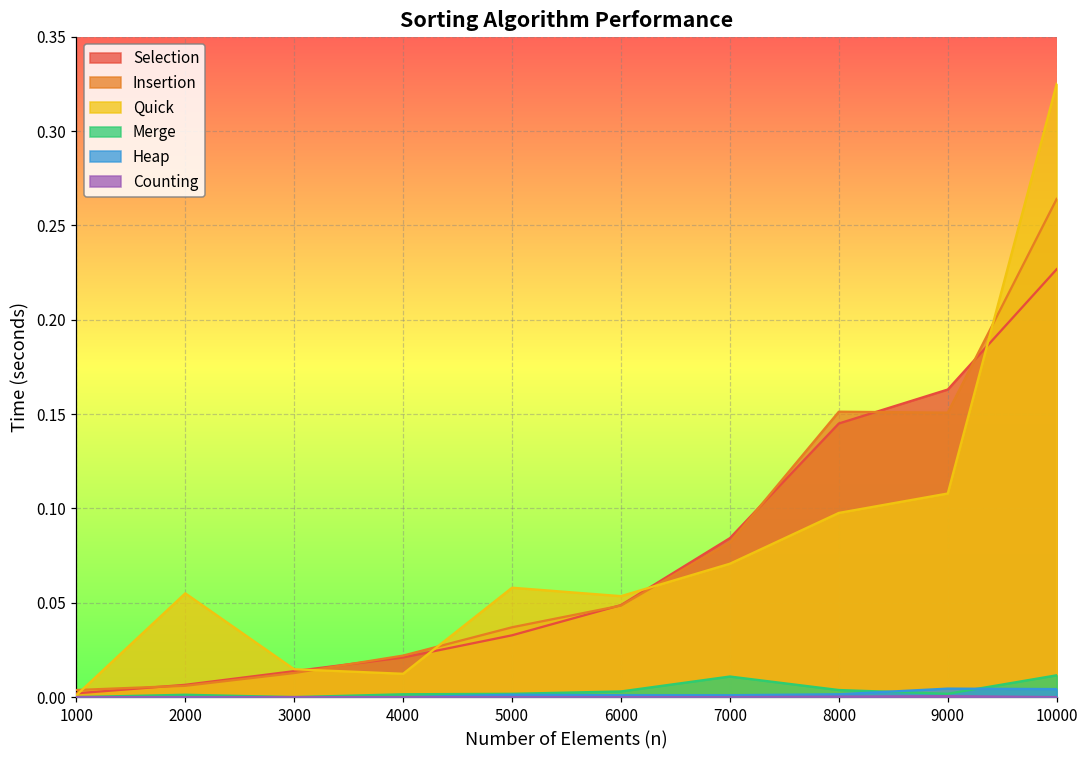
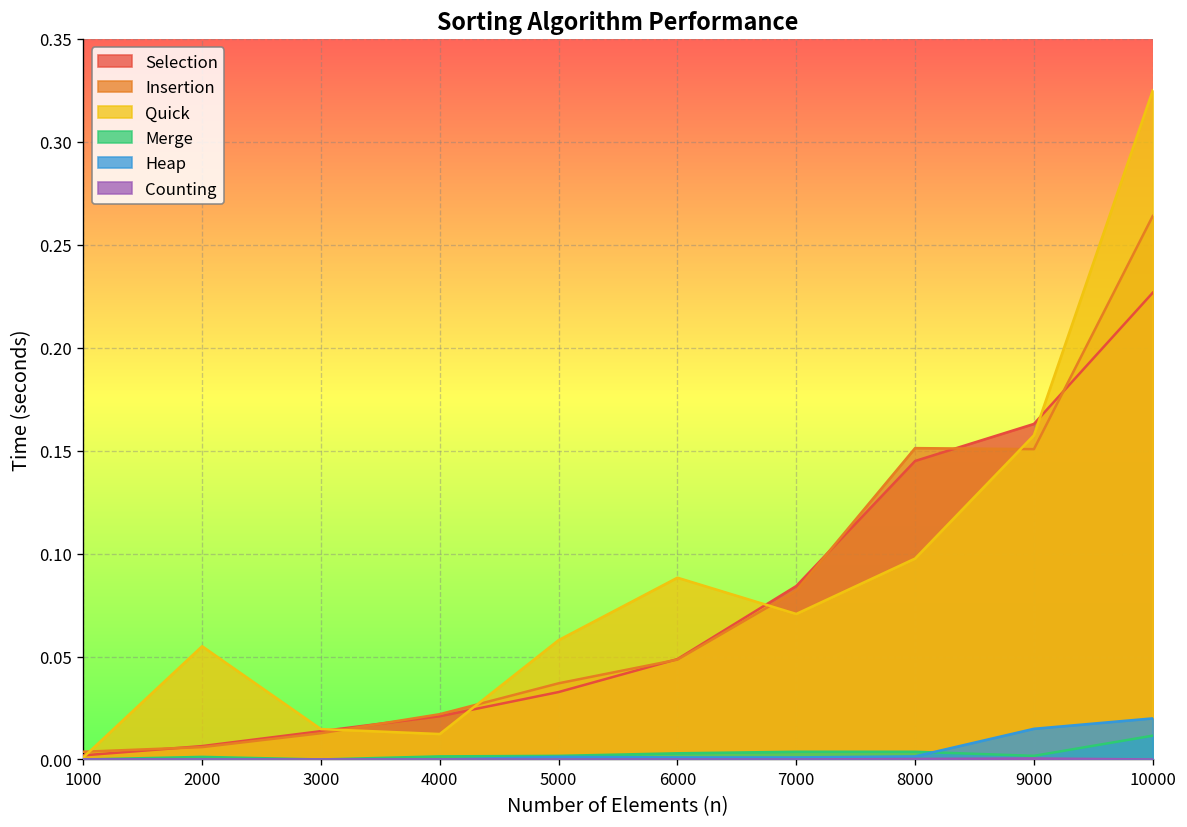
  {
    "Quick": {
      "2000": 0.055,
      "4000": 0.012,
      "5000": 0.058,
-     "6000": 0.054,
+     "6000": 0.088,
      "7000": 0.071,
      "8000": 0.098,
-     "9000": 0.108,
+     "9000": 0.158,
      "10000": 0.325
    },
    "Merge": {
      "4000": 0.002,
      "6000": 0.003,
-     "7000": 0.011,
+     "7000": 0.004,
      "8000": 0.004,
      "10000": 0.012
    },
    "Heap": {
-     "9000": 0.005,
-     "10000": 0.004
+     "9000": 0.015,
+     "10000": 0.020
    },
    "Counting": {
      "10000": 0.000
    }
  }
